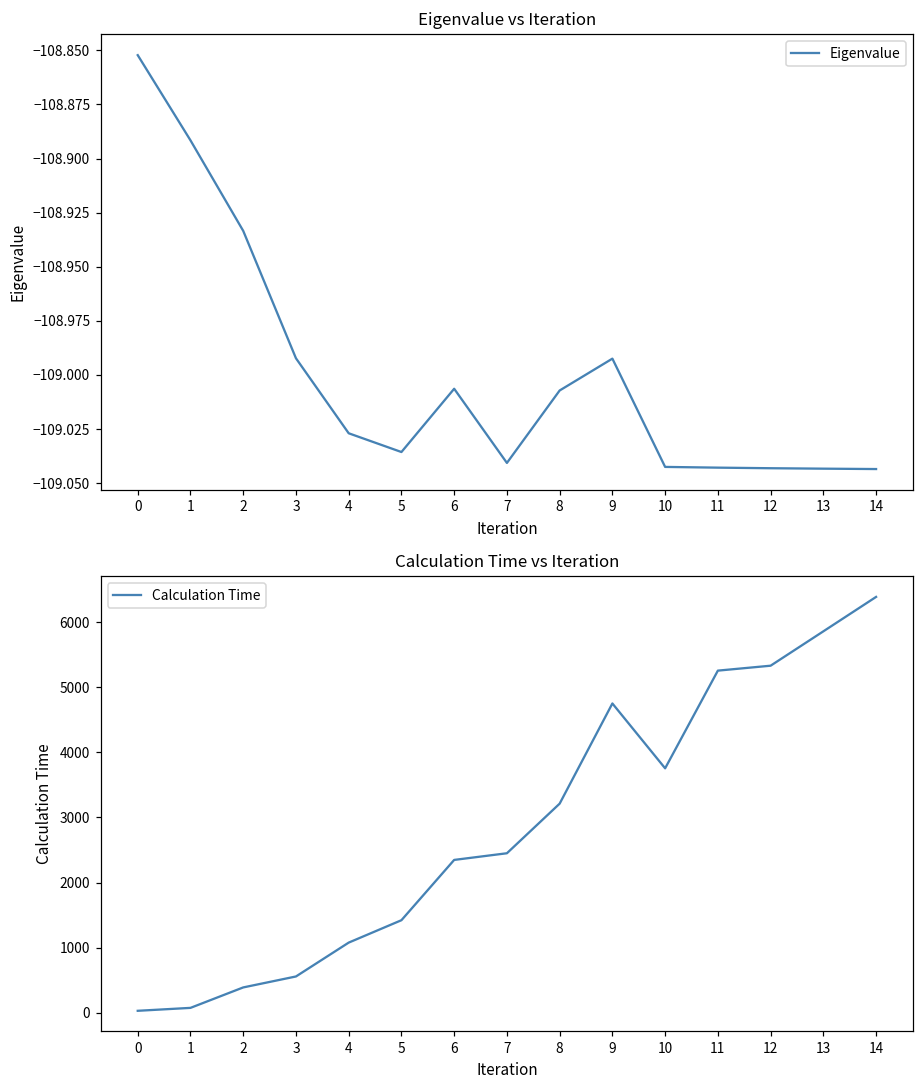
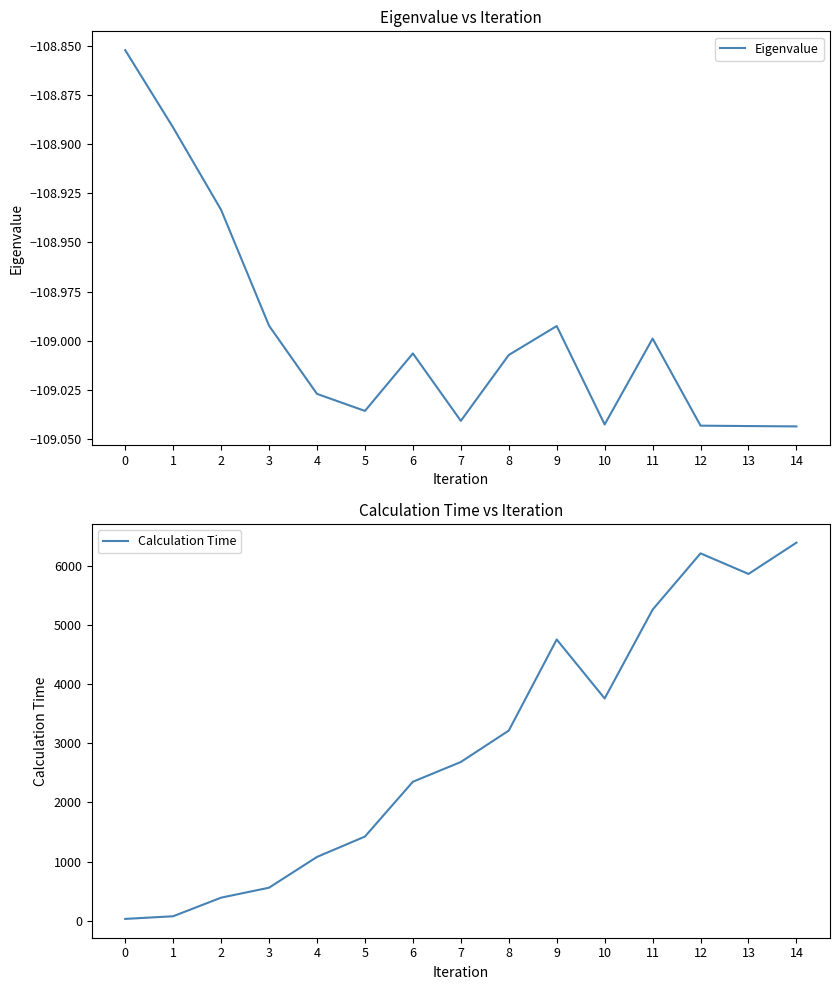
  {
    "Eigenvalue vs Iteration": {
      "0": -108.852,
      "1": -108.892,
      "2": -108.933,
      "3": -108.992,
      "4": -109.027,
      "5": -109.036,
      "6": -109.006,
      "7": -109.041,
      "8": -109.007,
      "9": -108.992,
      "10": -109.043,
-     "11": -109.043,
+     "11": -108.999,
      "12": -109.043,
      "13": -109.043,
      "14": -109.044
    },
    "Calculation Time vs Iteration": {
      "0": 0,
      "1": 100,
      "2": 400,
      "3": 600,
      "4": 1100,
      "5": 1400,
      "6": 2300,
-     "7": 2500,
+     "7": 2700,
      "8": 3200,
      "9": 4800,
      "10": 3800,
      "11": 5300,
-     "12": 5300,
+     "12": 6200,
      "13": 5900,
      "14": 6400
    }
  }
